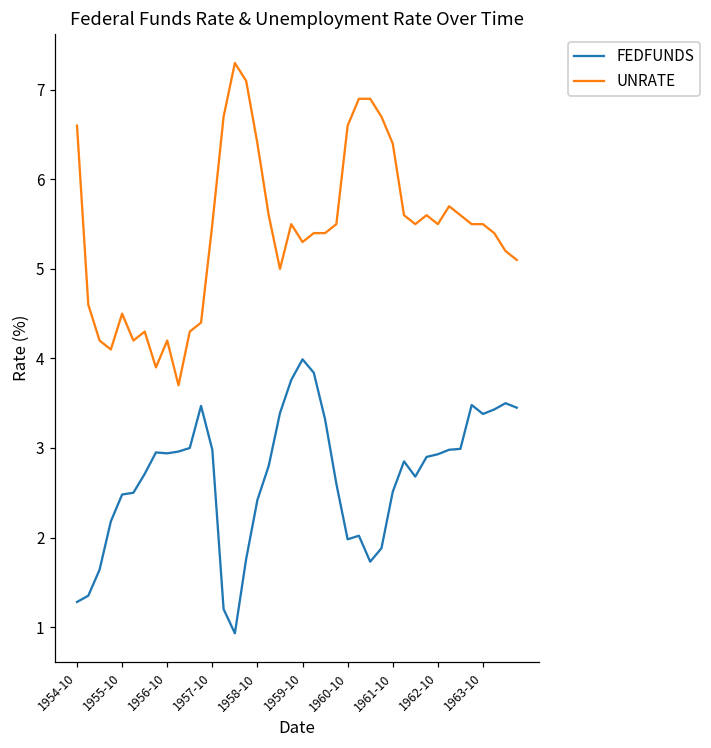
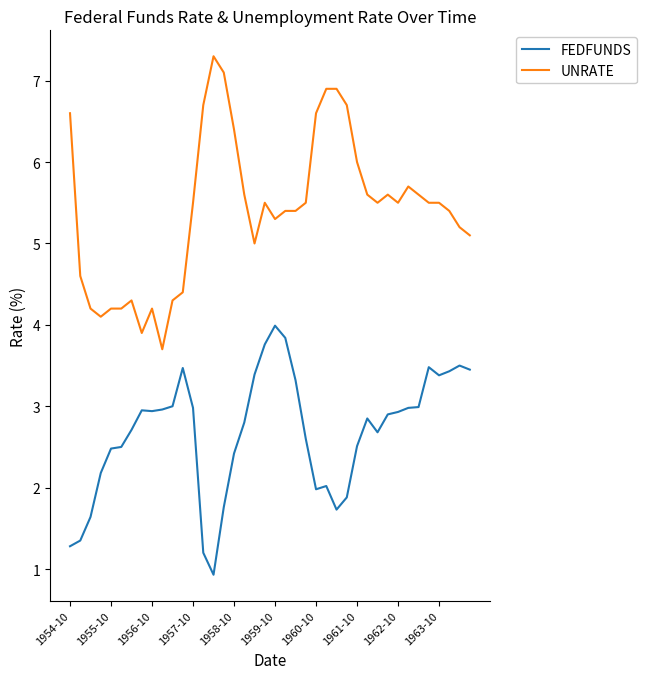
  {
    "FEDFUNDS": {
      "1954-10": 1.3,
      "1955-10": 2.5,
      "1956-10": 2.9,
      "1957-10": 3.0,
      "1958-10": 2.4,
      "1959-10": 4.0,
      "1960-10": 2.0,
      "1961-10": 2.5,
      "1962-10": 2.9,
      "1963-10": 3.4
    },
    "UNRATE": {
      "1954-10": 6.6,
-     "1955-10": 4.5,
+     "1955-10": 4.2,
      "1956-10": 4.2,
      "1957-10": 5.5,
      "1958-10": 6.4,
      "1959-10": 5.3,
      "1960-10": 6.6,
-     "1961-10": 6.4,
+     "1961-10": 6.0,
      "1962-10": 5.5,
      "1963-10": 5.5
    }
  }
